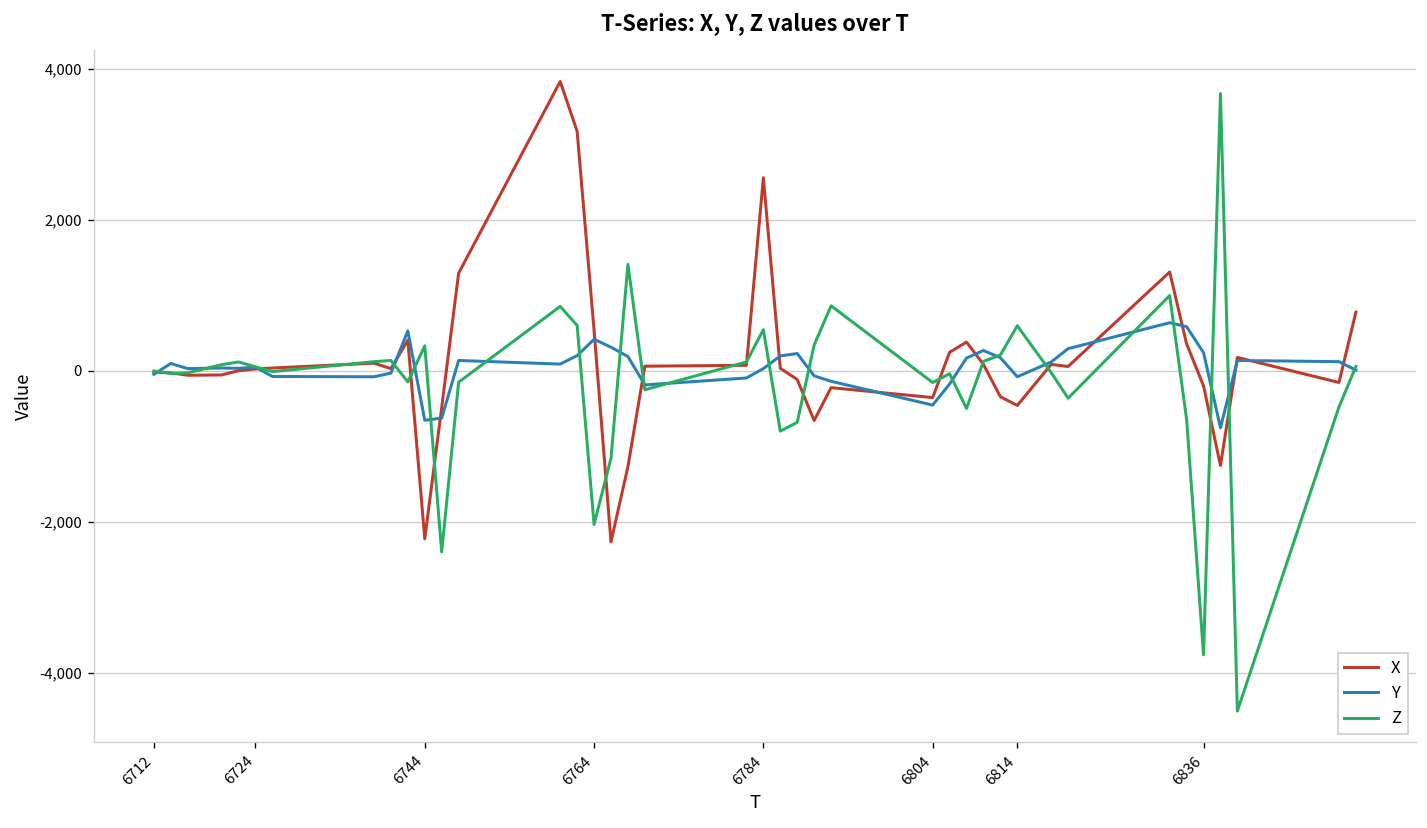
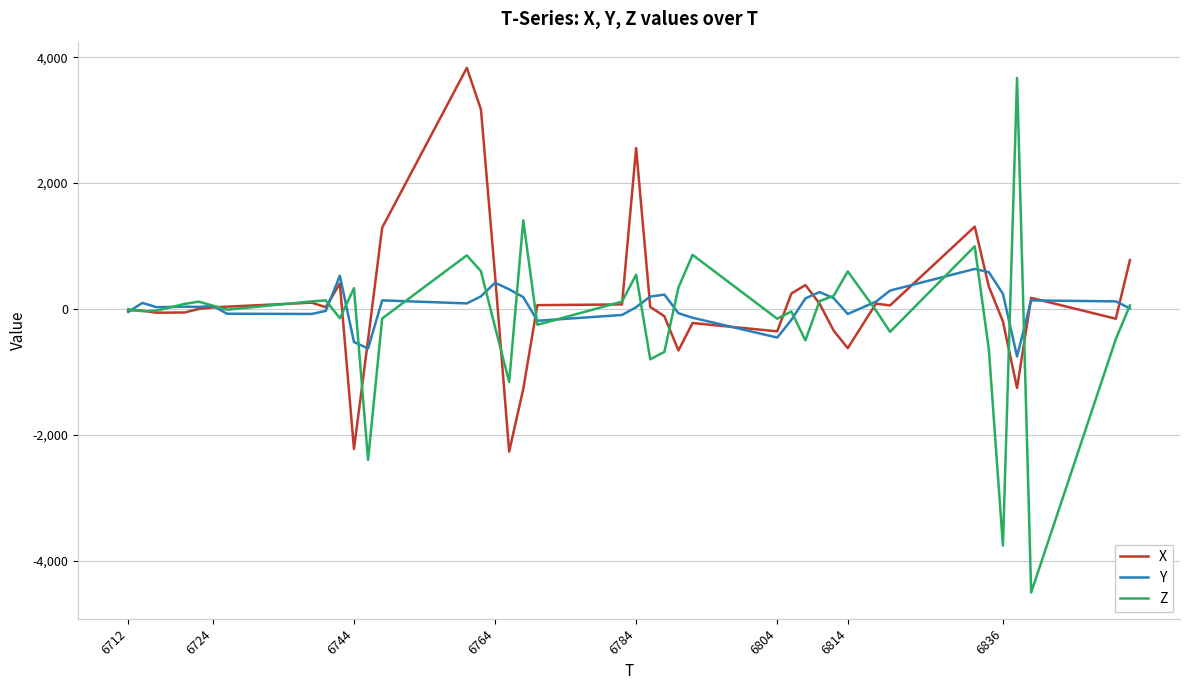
  {
    "X": {
      "6744": "-2,200",
      "6764": "500",
      "6784": "2,600",
      "6804": "-400",
-     "6814": "-500",
+     "6814": "-600",
      "6836": "-200"
    },
    "Y": {
-     "6744": "-700",
+     "6744": "-500",
      "6764": "400",
      "6784": "0",
      "6804": "-500",
      "6814": "-100",
      "6836": "200"
    },
    "Z": {
      "6744": "300",
-     "6764": "-2,000",
+     "6764": "-300",
      "6784": "500",
      "6804": "-200",
      "6814": "600",
      "6836": "-3,800"
    }
  }
